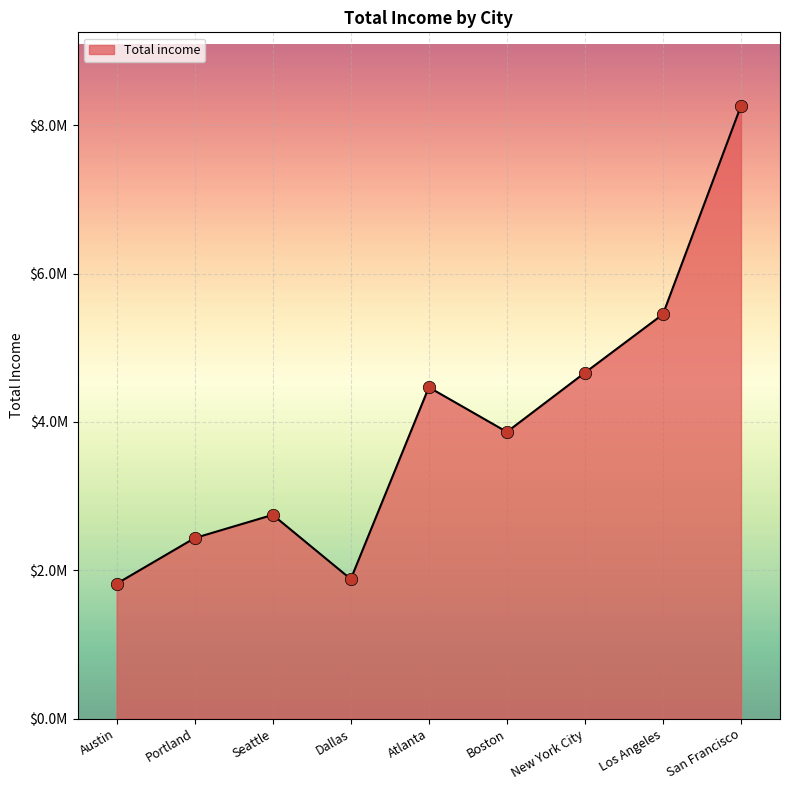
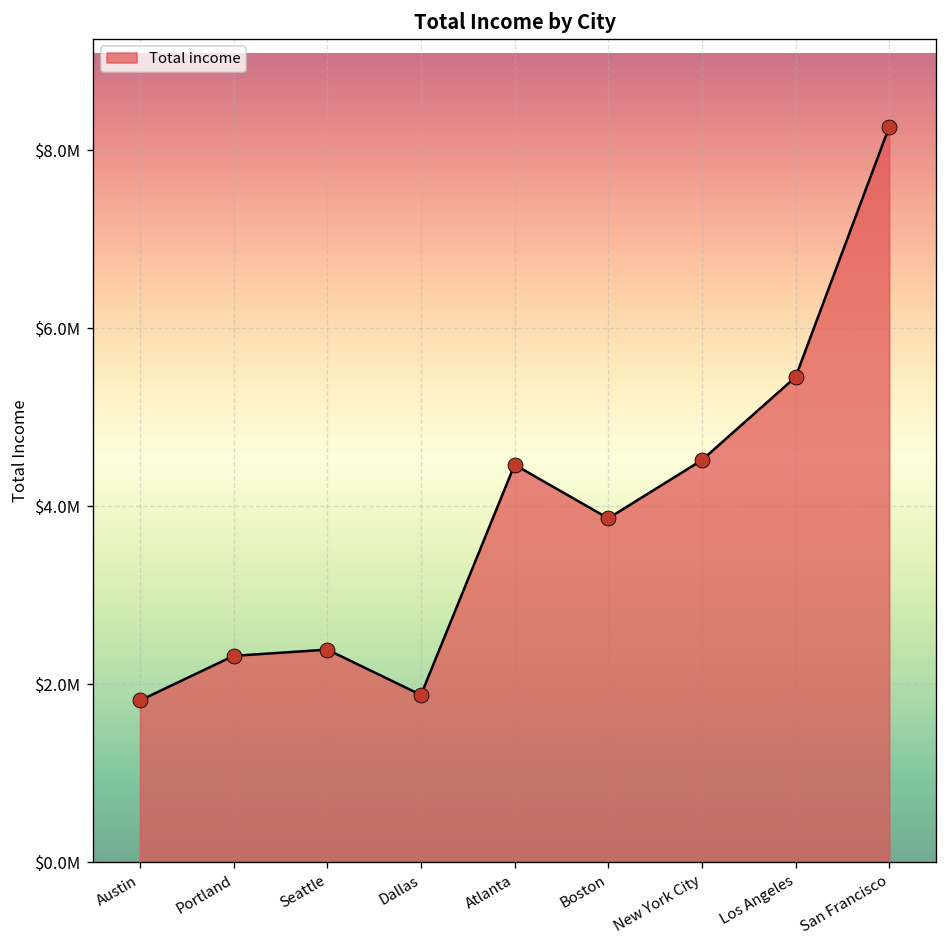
  {
    "Austin": "$1800000",
-   "Portland": "$2400000",
-   "Seattle": "$2700000",
+   "Portland": "$2300000",
+   "Seattle": "$2400000",
    "Dallas": "$1900000",
    "Atlanta": "$4500000",
    "Boston": "$3900000",
-   "New York City": "$4700000",
+   "New York City": "$4500000",
    "Los Angeles": "$5500000",
    "San Francisco": "$8300000"
  }
